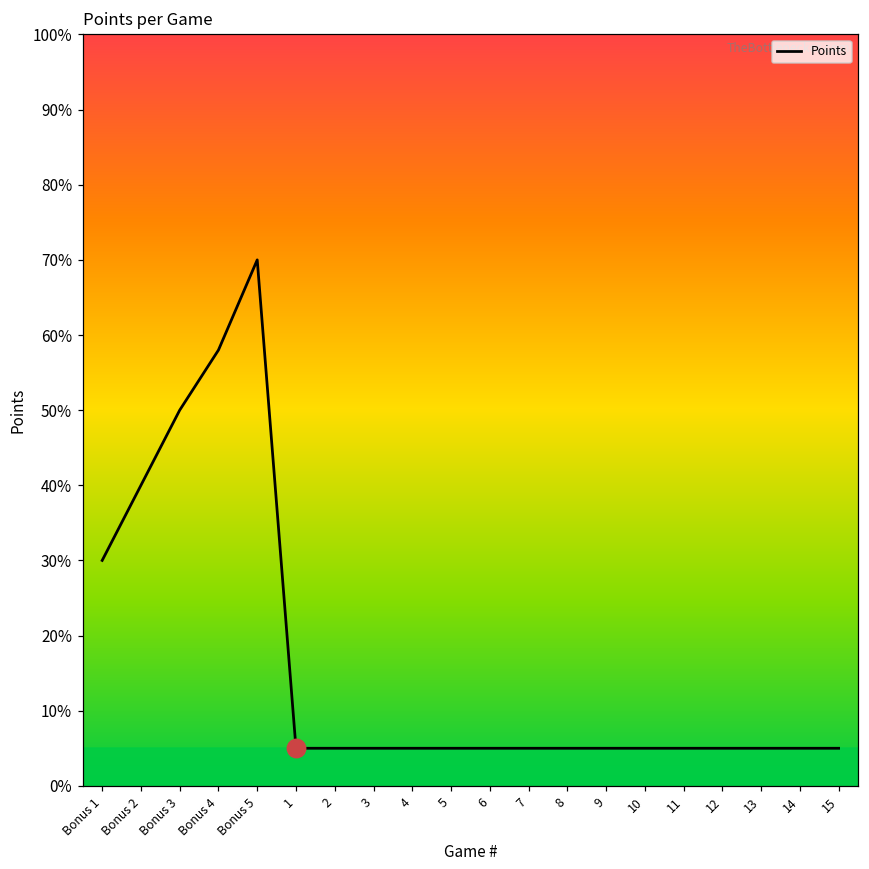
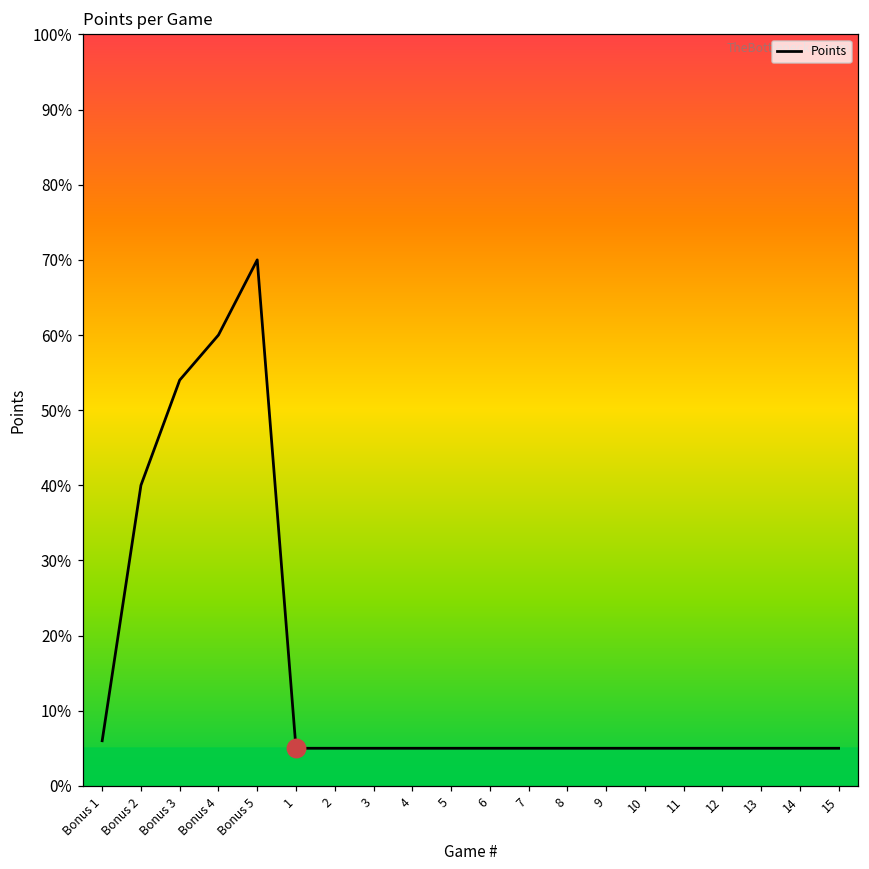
  {
    "Points": {
-     "Bonus 1": "30%",
+     "Bonus 1": "6%",
      "Bonus 2": "40%",
-     "Bonus 3": "50%",
-     "Bonus 4": "58%",
+     "Bonus 3": "54%",
+     "Bonus 4": "60%",
      "Bonus 5": "70%"
    }
  }
